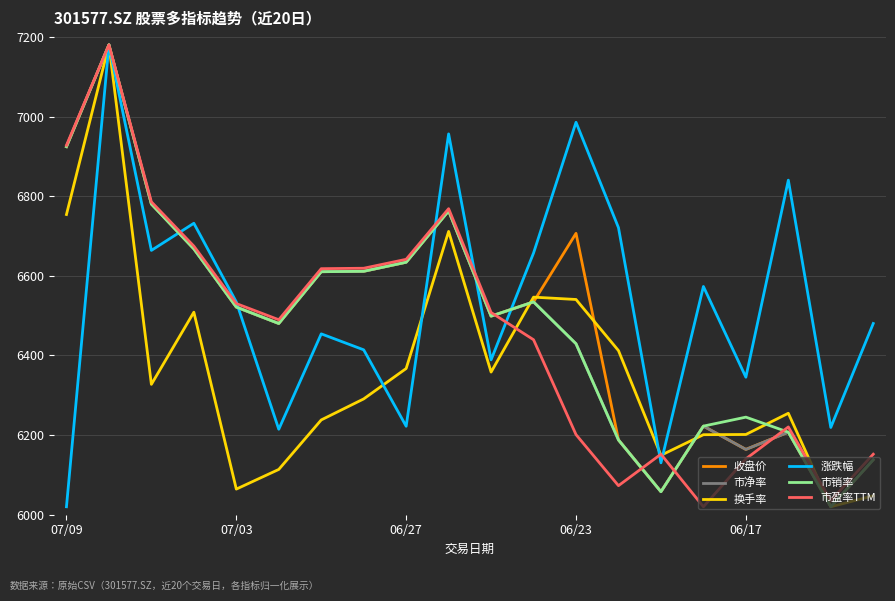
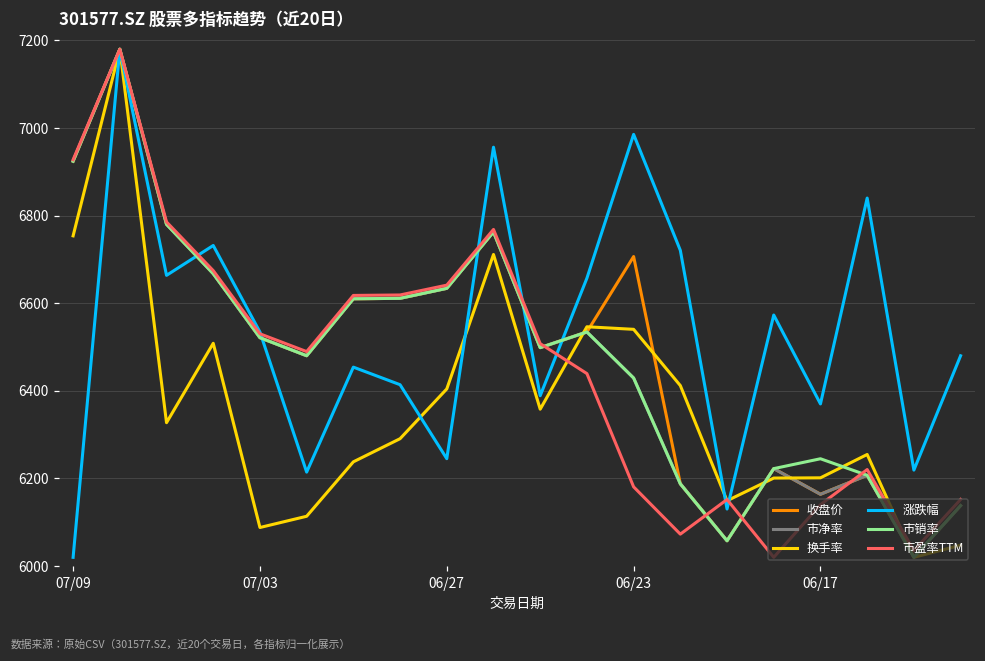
  {
    "收盘价": {
      "06/23": 6710
    },
    "换手率": {
      "07/09": 6750,
-     "07/03": 6060,
-     "06/27": 6370,
+     "07/03": 6090,
+     "06/27": 6400,
      "06/23": 6540,
      "06/17": 6200
    },
    "涨跌幅": {
      "07/09": 6020,
-     "06/27": 6220,
+     "06/27": 6250,
      "06/23": 6990,
-     "06/17": 6350
+     "06/17": 6370
    },
    "市销率": {
      "06/17": 6250
    },
    "市盈率TTM": {
      "06/27": 6640,
-     "06/23": 6200
+     "06/23": 6180
    }
  }
